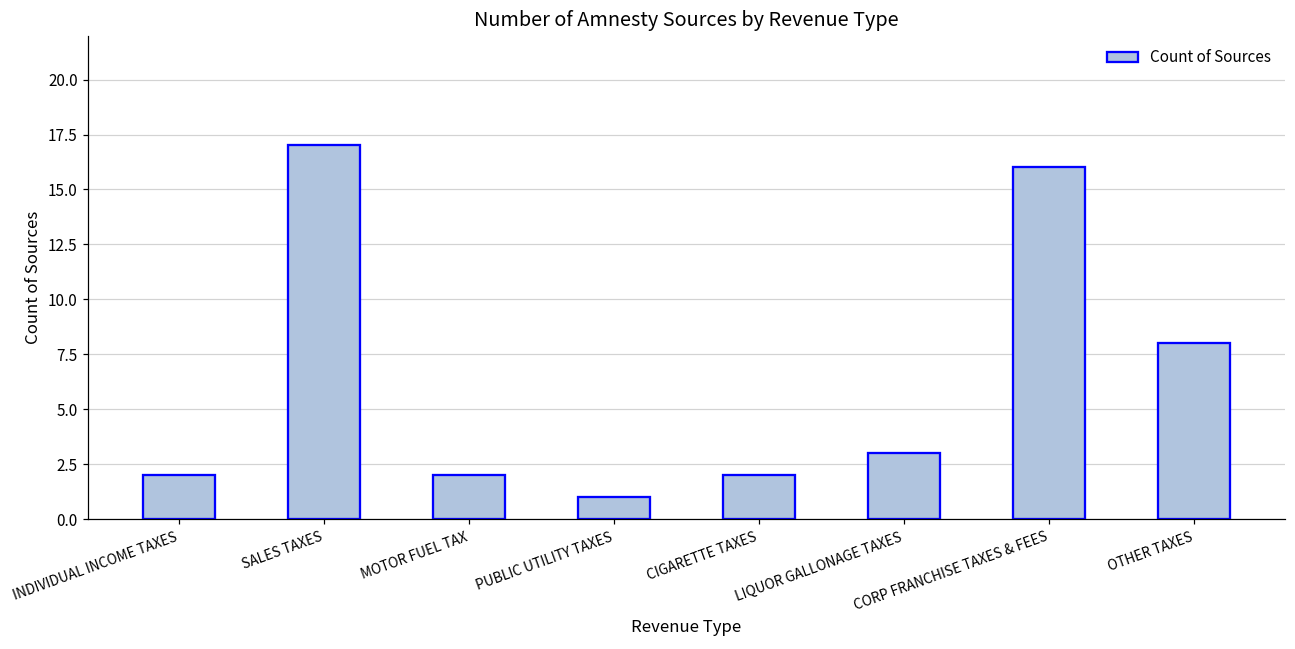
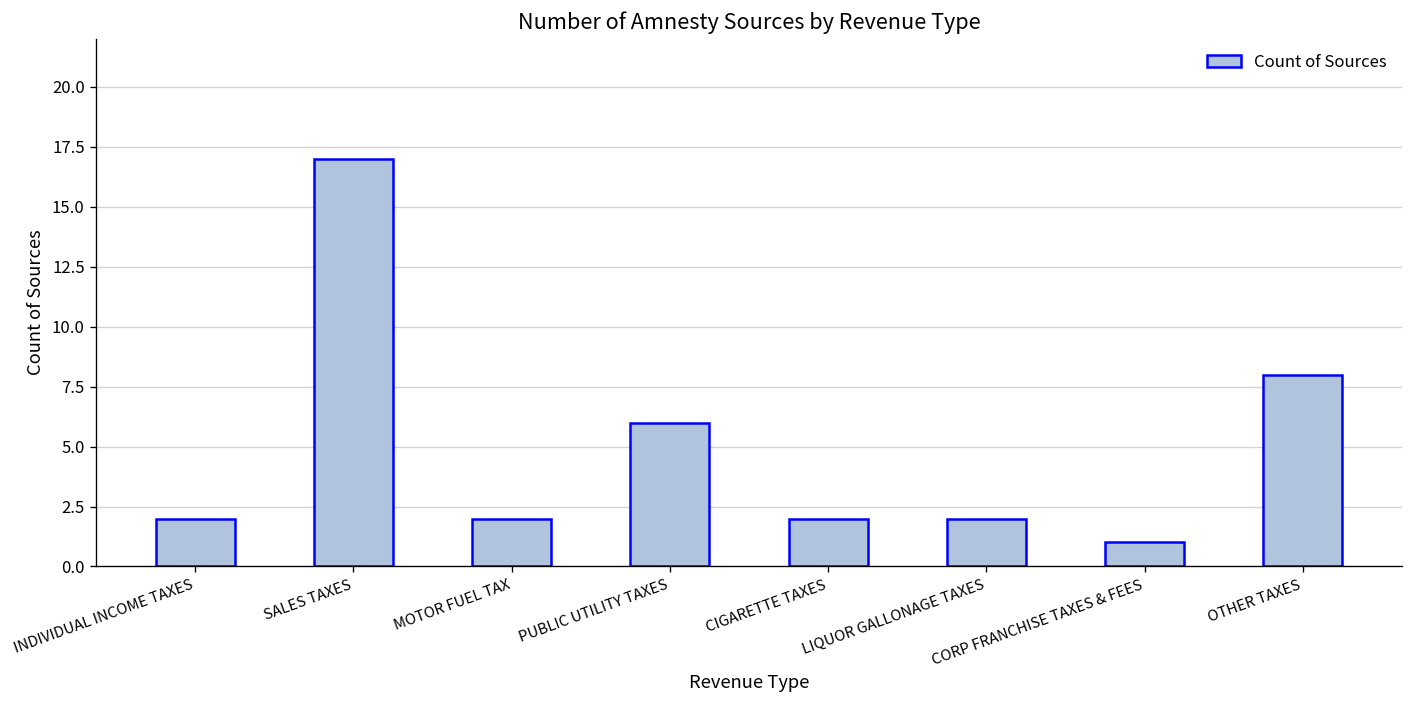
  {
    "INDIVIDUAL INCOME TAXES": 2,
    "SALES TAXES": 17,
    "MOTOR FUEL TAX": 2,
-   "PUBLIC UTILITY TAXES": 1,
+   "PUBLIC UTILITY TAXES": 6,
    "CIGARETTE TAXES": 2,
-   "LIQUOR GALLONAGE TAXES": 3,
-   "CORP FRANCHISE TAXES & FEES": 16,
+   "LIQUOR GALLONAGE TAXES": 2,
+   "CORP FRANCHISE TAXES & FEES": 1,
    "OTHER TAXES": 8
  }
